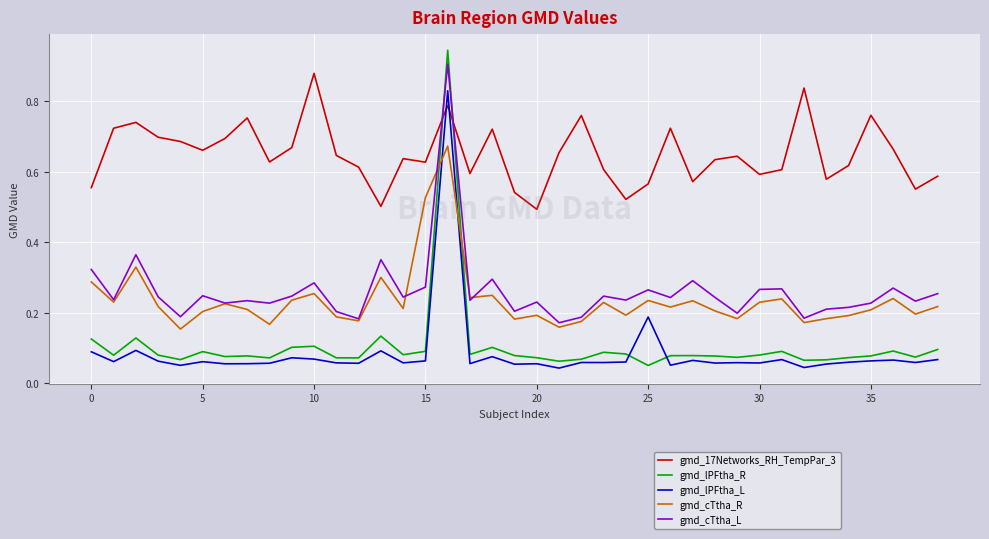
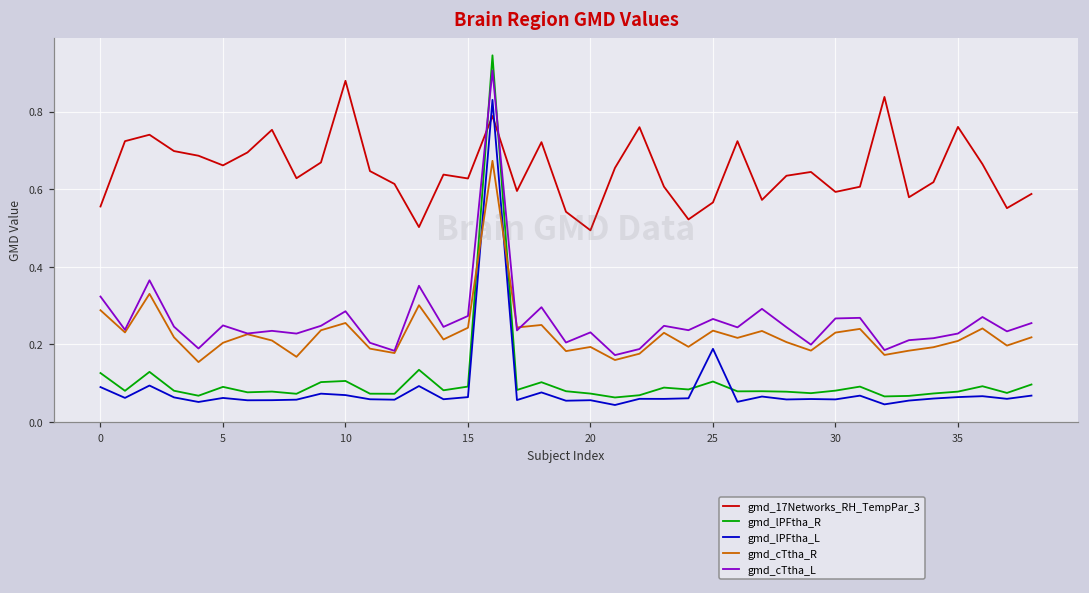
  {
    "gmd_17Networks_RH_TempPar_3": {
      "0": 0.56,
      "5": 0.66,
      "10": 0.88,
      "15": 0.63,
      "20": 0.49,
      "25": 0.57,
      "30": 0.59,
      "35": 0.76
    },
    "gmd_lPFtha_R": {
      "0": 0.13,
      "5": 0.09,
      "10": 0.11,
      "15": 0.09,
      "20": 0.07,
-     "25": 0.05,
+     "25": 0.10,
      "30": 0.08,
      "35": 0.08
    },
    "gmd_lPFtha_L": {
      "0": 0.09,
      "5": 0.06,
      "10": 0.07,
      "15": 0.06,
      "20": 0.06,
      "25": 0.19,
      "30": 0.06,
      "35": 0.06
    },
    "gmd_cTtha_R": {
      "0": 0.29,
      "5": 0.20,
      "10": 0.25,
-     "15": 0.53,
+     "15": 0.24,
      "20": 0.19,
      "25": 0.24,
      "30": 0.23,
      "35": 0.21
    },
    "gmd_cTtha_L": {
      "0": 0.32,
      "5": 0.25,
      "10": 0.29,
      "15": 0.27,
      "20": 0.23,
      "25": 0.27,
      "30": 0.27,
      "35": 0.23
    }
  }
